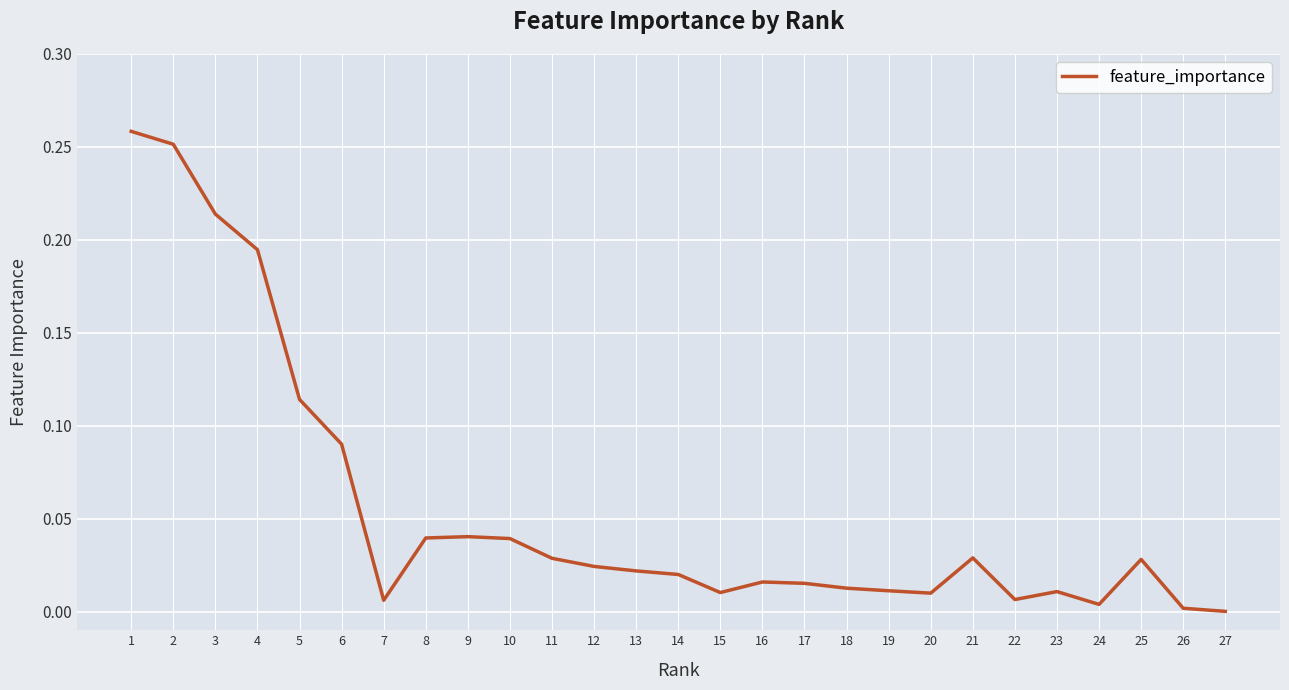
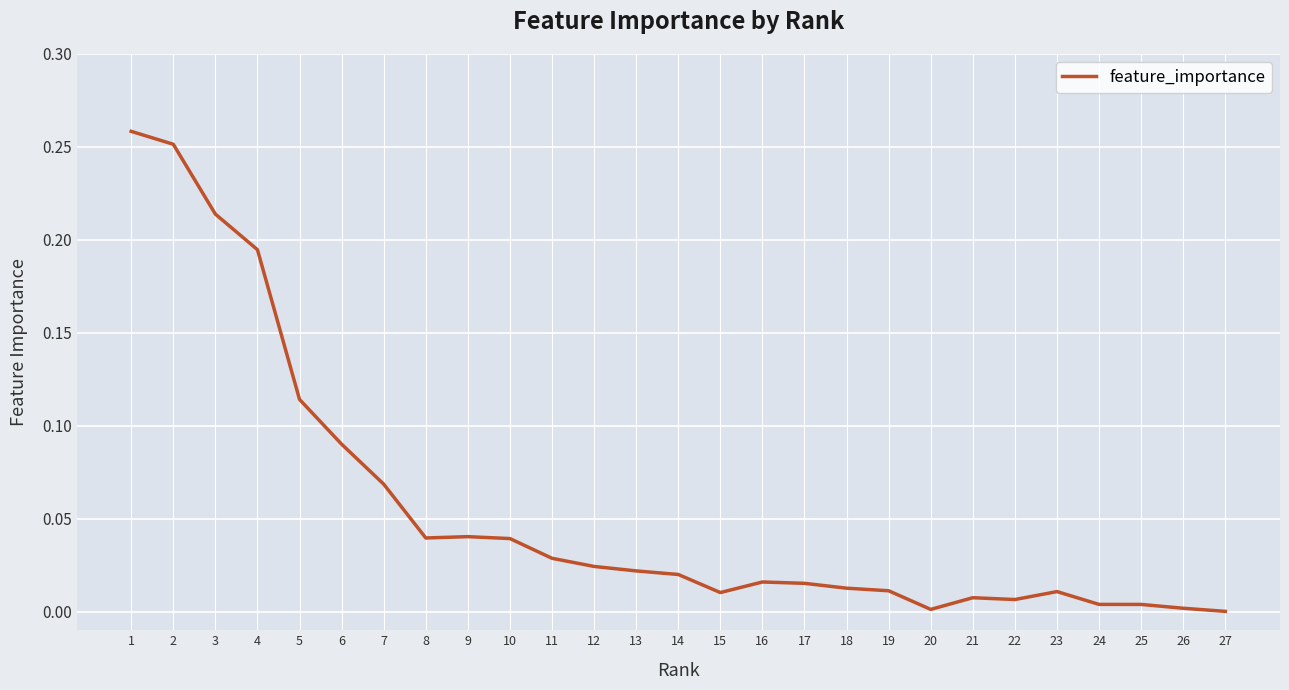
  {
    "1": 0.258,
    "2": 0.251,
    "3": 0.214,
    "4": 0.195,
    "5": 0.114,
    "6": 0.090,
-   "7": 0.006,
+   "7": 0.069,
    "8": 0.040,
    "9": 0.040,
    "10": 0.039,
    "11": 0.029,
    "12": 0.024,
    "13": 0.022,
    "14": 0.020,
    "15": 0.010,
    "16": 0.016,
    "17": 0.015,
    "18": 0.013,
    "19": 0.011,
-   "20": 0.010,
-   "21": 0.029,
+   "20": 0.001,
+   "21": 0.008,
    "22": 0.007,
    "23": 0.011,
    "24": 0.004,
-   "25": 0.028,
+   "25": 0.004,
    "26": 0.002,
    "27": 0.000
  }
